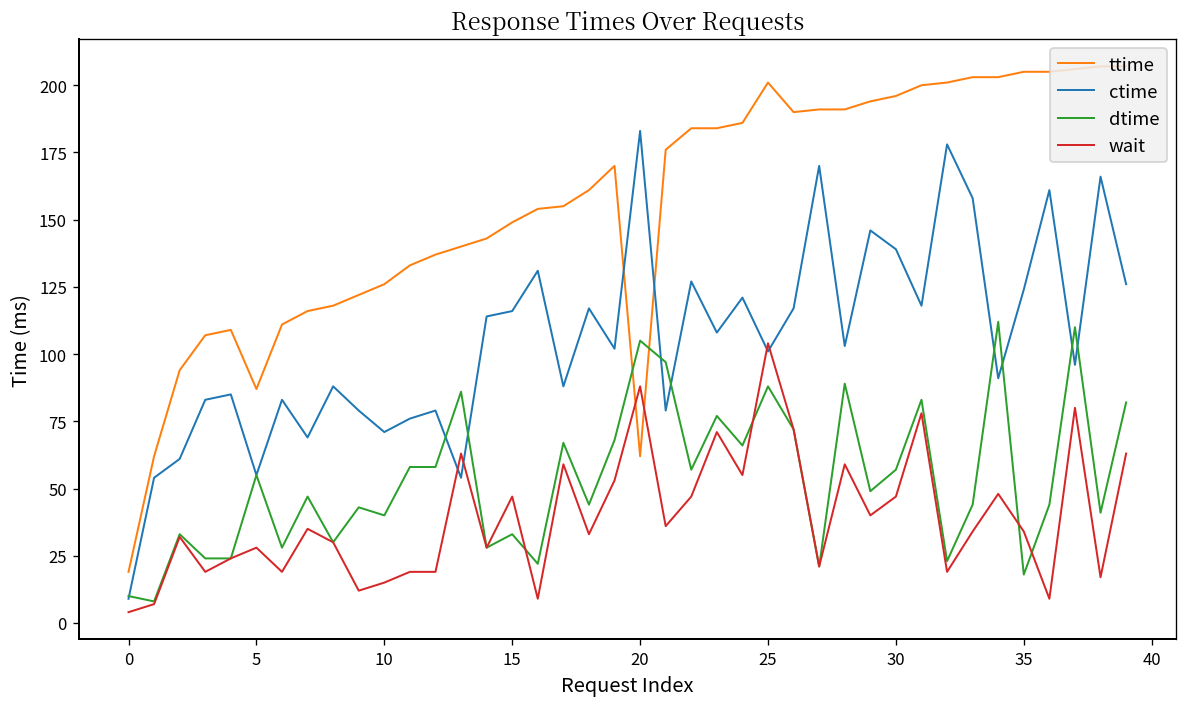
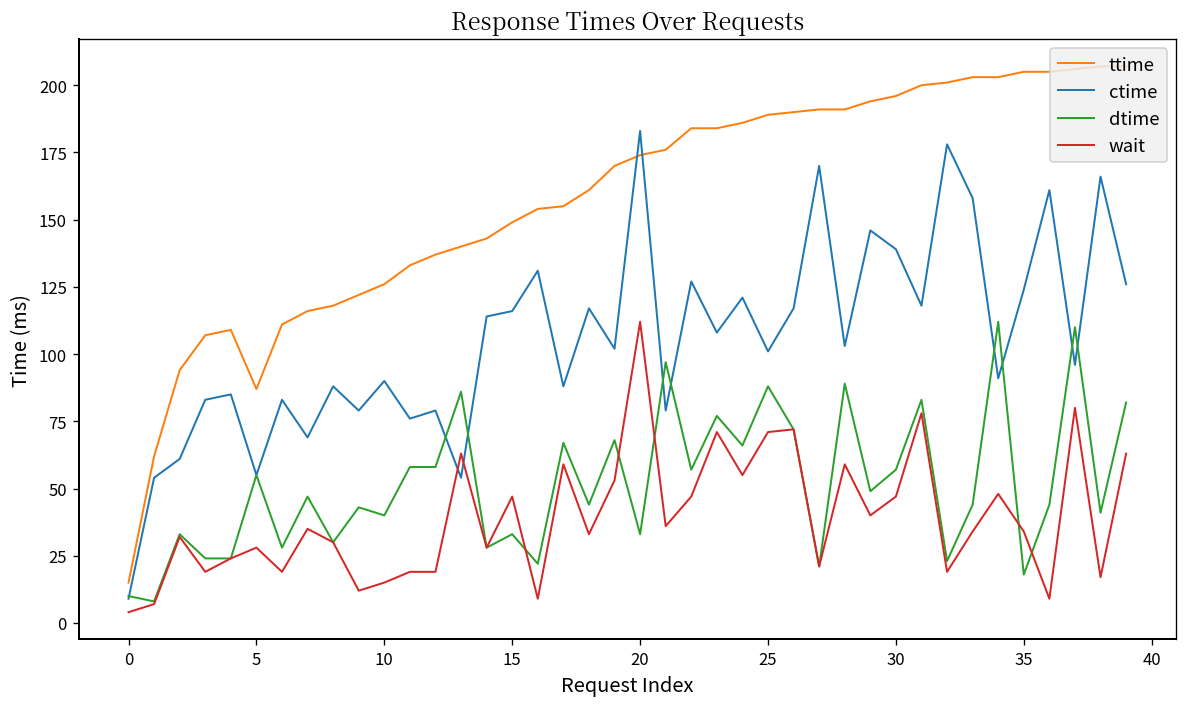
  {
    "ttime": {
-     "0": 19,
+     "0": 15,
      "5": 87,
      "10": 126,
      "15": 149,
-     "20": 62,
-     "25": 201,
+     "20": 174,
+     "25": 189,
      "30": 196,
      "35": 205
    },
    "ctime": {
-     "10": 71,
+     "10": 90,
      "15": 116,
      "20": 183,
      "25": 101,
      "30": 139,
      "35": 124
    },
    "dtime": {
      "10": 40,
      "15": 33,
-     "20": 105,
+     "20": 33,
      "25": 88,
      "30": 57,
      "35": 18
    },
    "wait": {
      "0": 4,
      "5": 28,
      "10": 15,
      "15": 47,
-     "20": 88,
-     "25": 104,
+     "20": 112,
+     "25": 71,
      "30": 47,
      "35": 34
    }
  }
